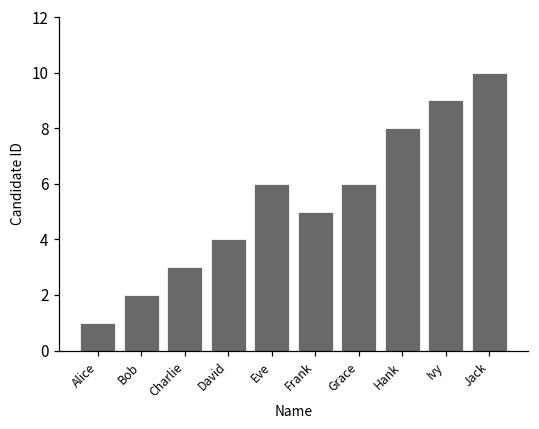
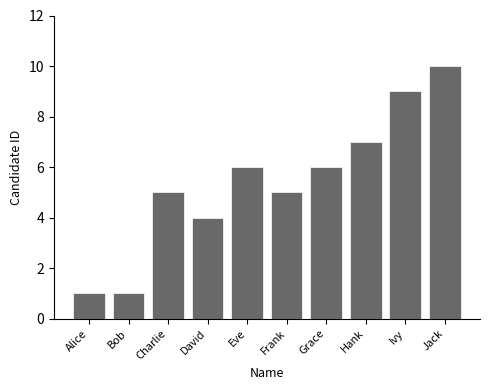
  {
    "Alice": 1,
-   "Bob": 2,
-   "Charlie": 3,
+   "Bob": 1,
+   "Charlie": 5,
    "David": 4,
    "Eve": 6,
    "Frank": 5,
    "Grace": 6,
-   "Hank": 8,
+   "Hank": 7,
    "Ivy": 9,
    "Jack": 10
  }
